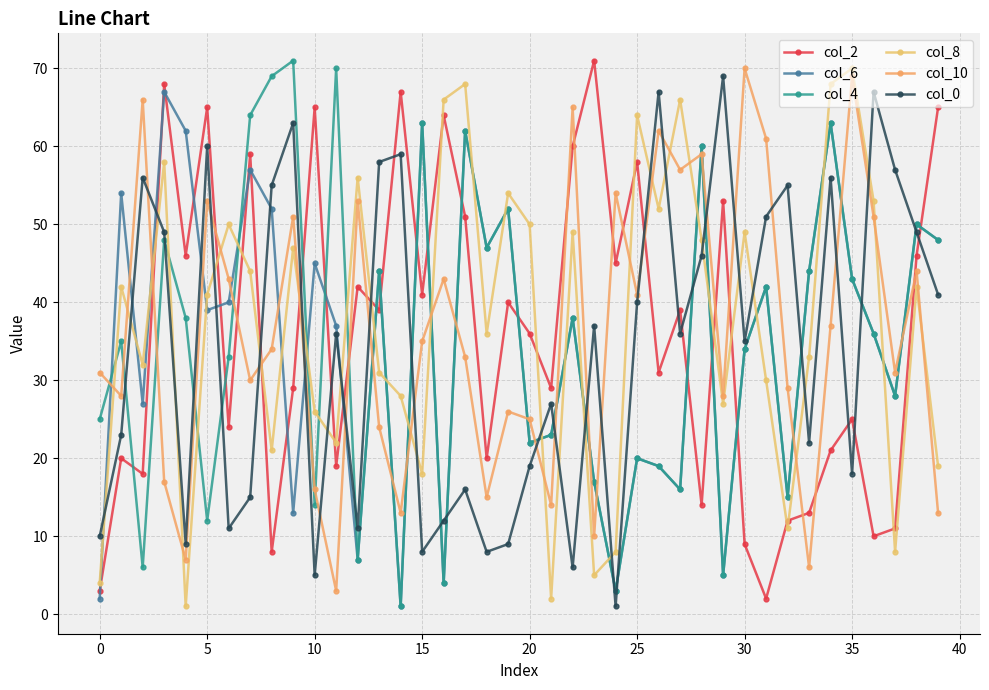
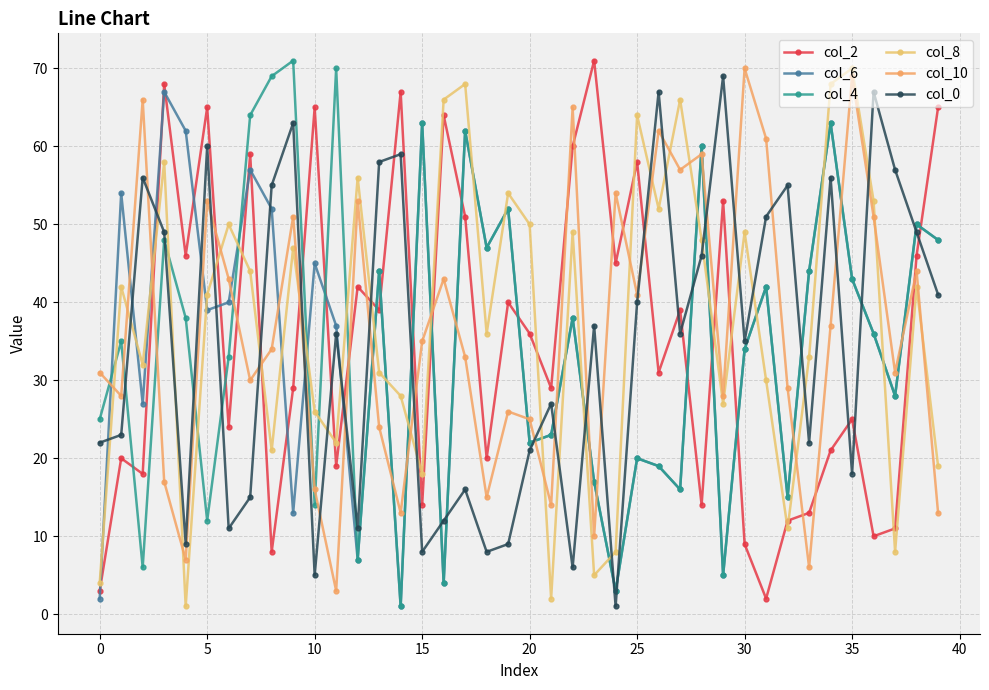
  {
    "col_2": {
      "0": 3,
      "5": 65,
      "10": 65,
-     "15": 41,
+     "15": 14,
      "20": 36,
      "25": 58,
      "30": 9,
      "35": 25
    },
    "col_0": {
-     "0": 10,
+     "0": 22,
      "5": 60,
      "10": 5,
      "15": 8,
-     "20": 19,
+     "20": 21,
      "25": 40,
      "30": 35,
      "35": 18
    }
  }
